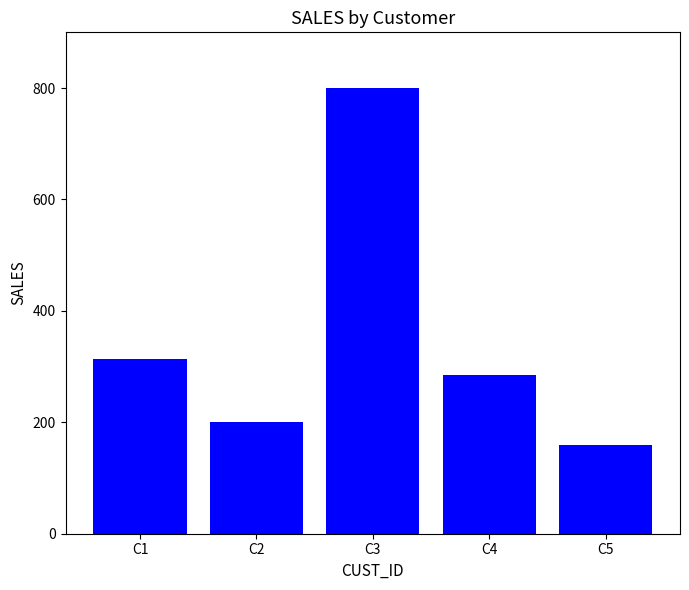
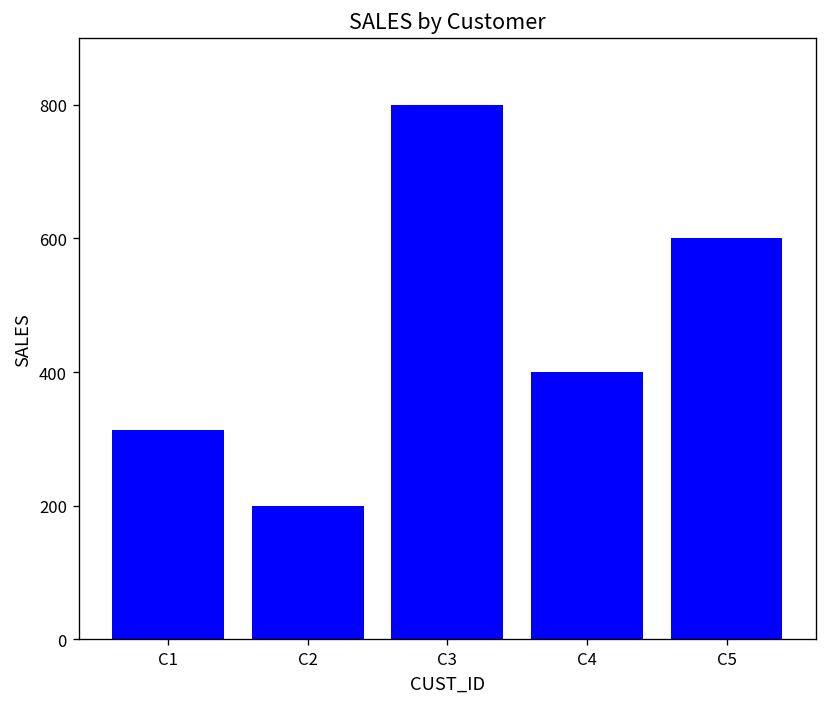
  {
    "C1": 310,
    "C2": 200,
    "C3": 800,
-   "C4": 290,
-   "C5": 160
+   "C4": 400,
+   "C5": 600
  }
